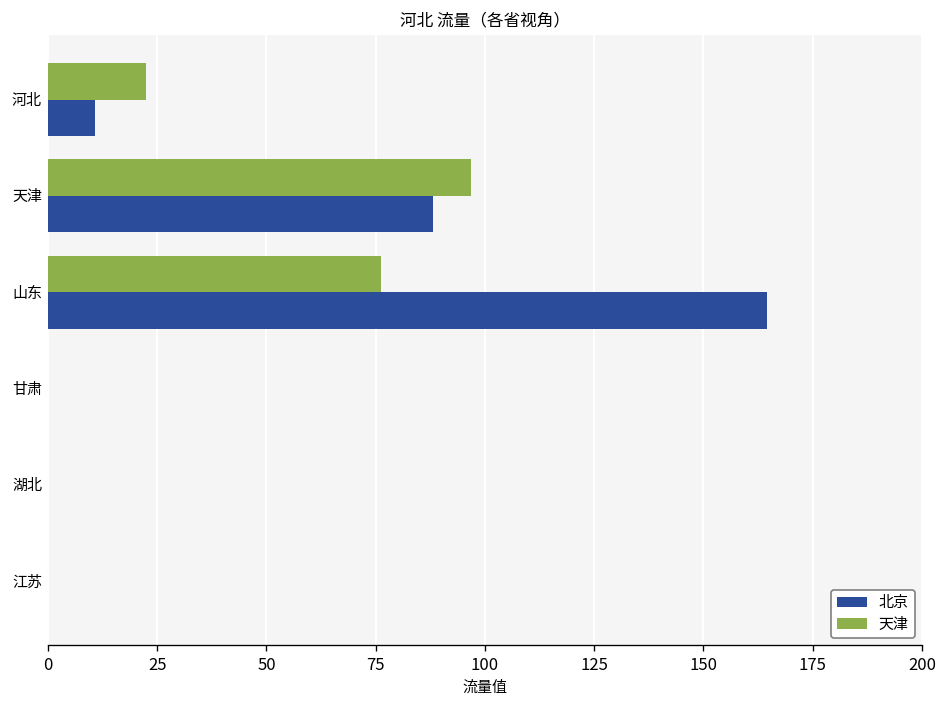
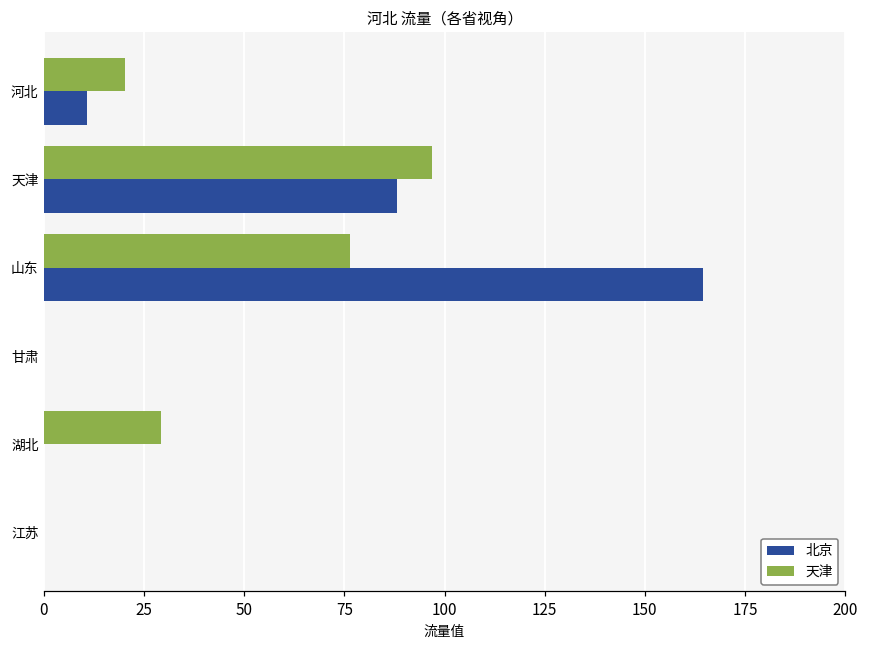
  {
    "北京": {
      "河北": 11,
      "天津": 88,
      "山东": 164,
      "甘肃": 0,
      "湖北": 0,
      "江苏": 0
    },
    "天津": {
-     "河北": 22,
+     "河北": 20,
      "天津": 97,
      "山东": 76,
      "甘肃": 0,
-     "湖北": 0,
+     "湖北": 29,
      "江苏": 0
    }
  }
